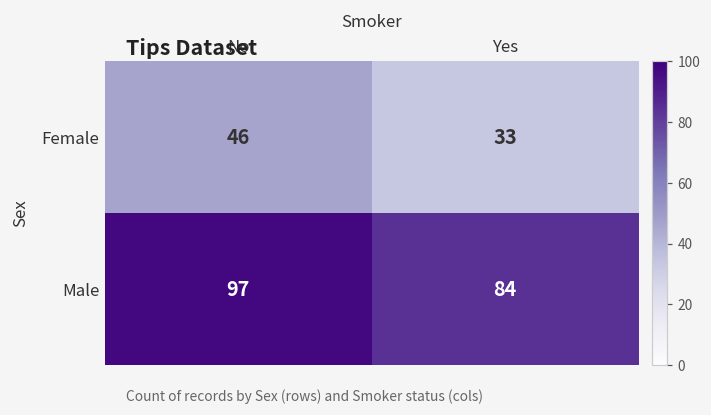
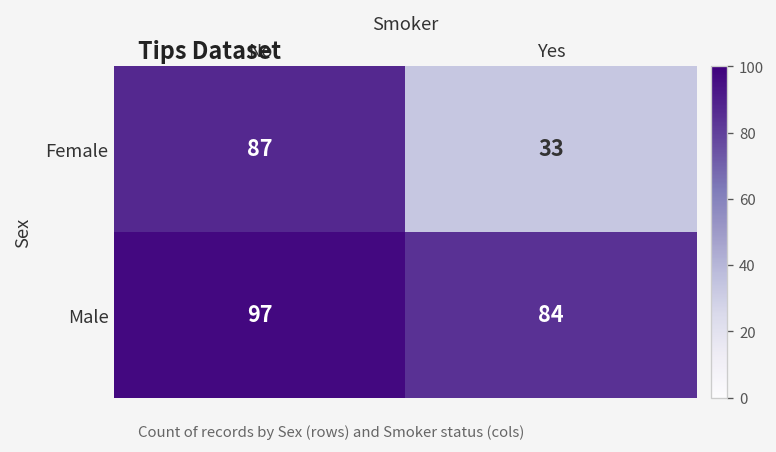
  {
    "Female": {
-     "No": 46,
+     "No": 87,
      "Yes": 33
    },
    "Male": {
      "No": 97,
      "Yes": 84
    }
  }
